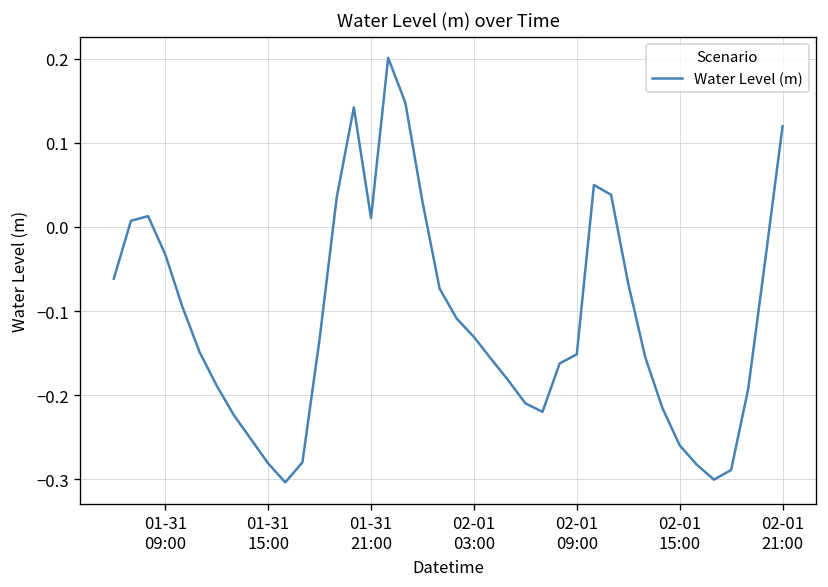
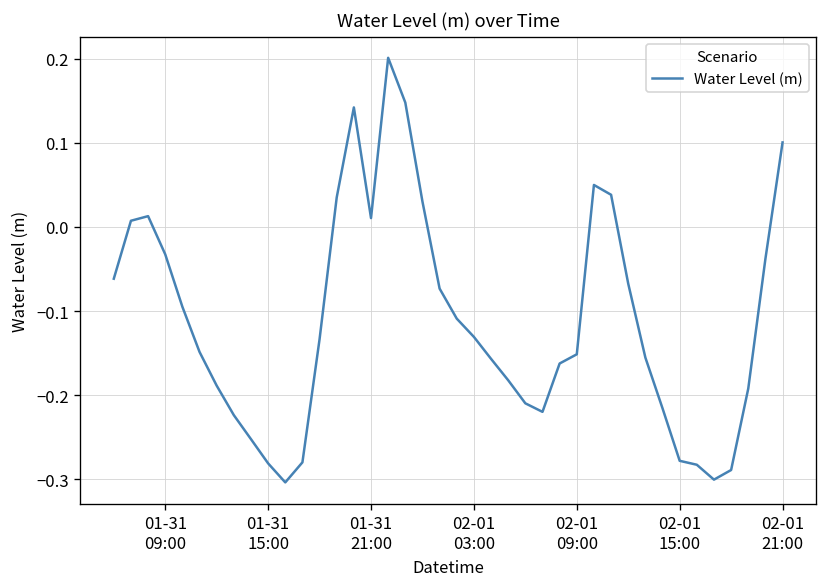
  {
    "01-31 09:00": -0.03,
    "01-31 15:00": -0.28,
    "01-31 21:00": 0.01,
    "02-01 03:00": -0.13,
    "02-01 09:00": -0.15,
-   "02-01 15:00": -0.26,
-   "02-01 21:00": 0.12
+   "02-01 15:00": -0.28,
+   "02-01 21:00": 0.10
  }
